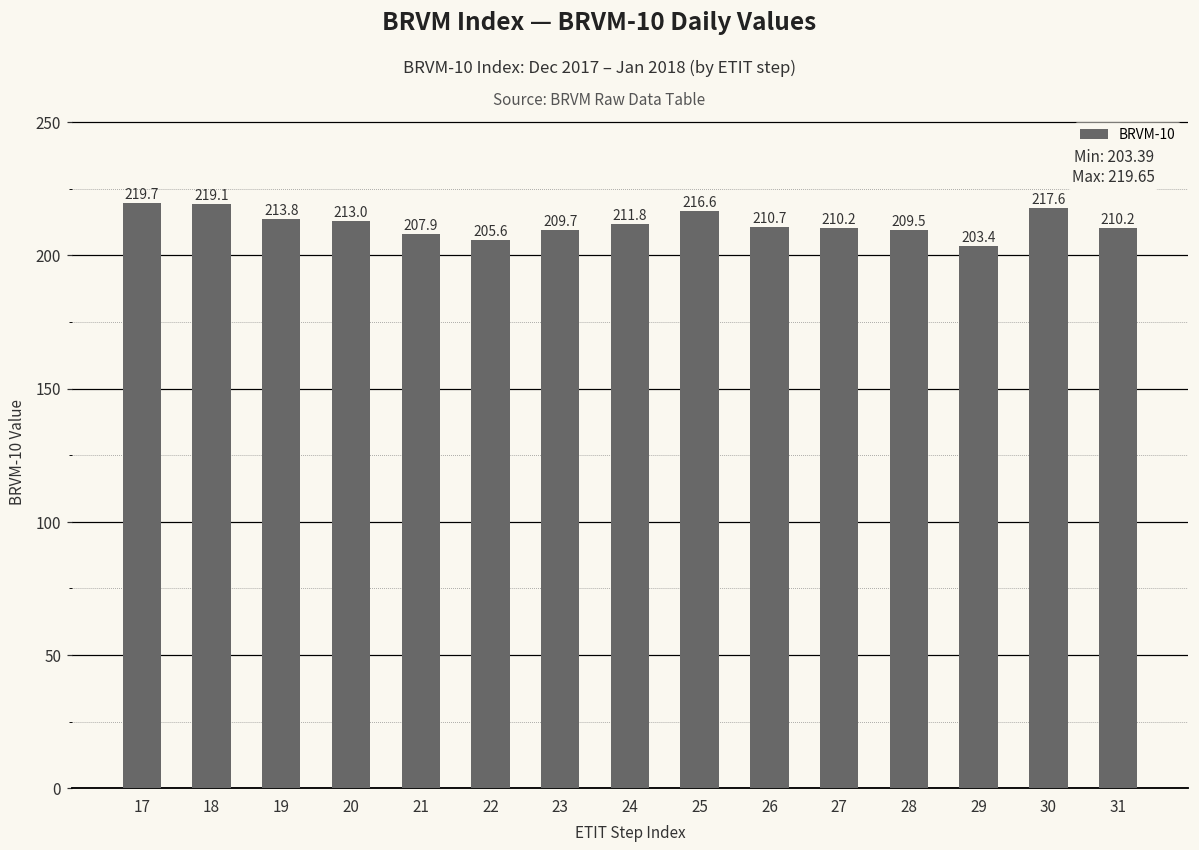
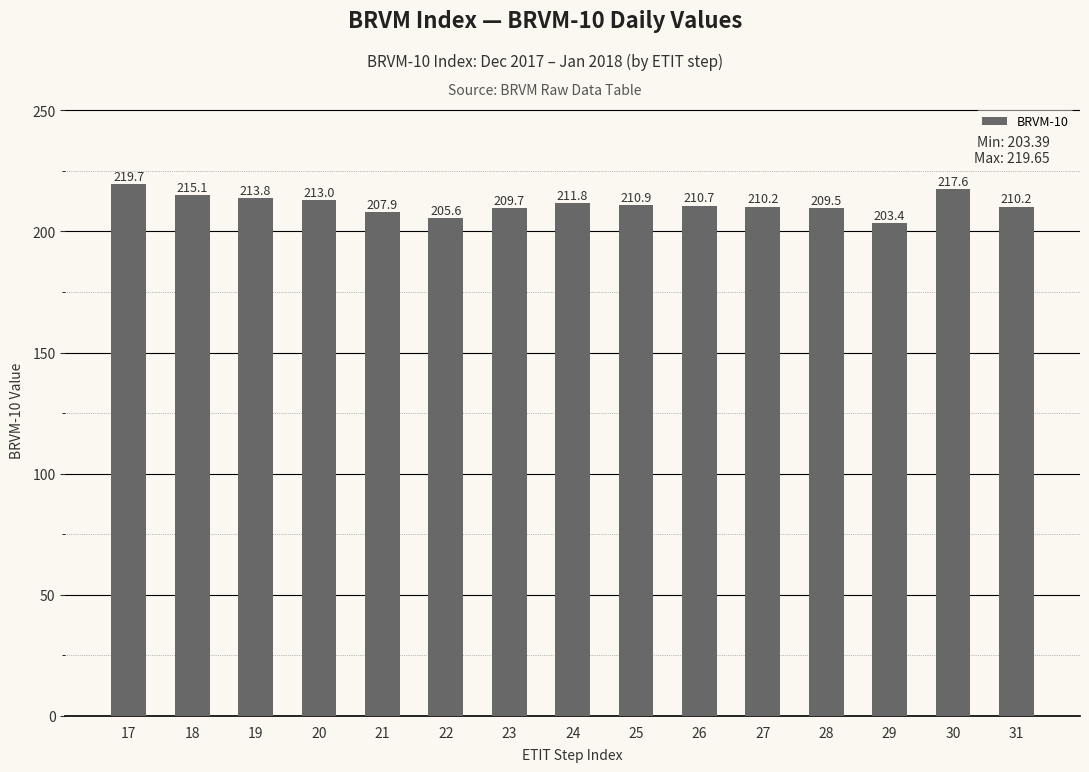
  {
    "17": 219.7,
-   "18": 219.1,
+   "18": 215.1,
    "19": 213.8,
    "20": 213.0,
    "21": 207.9,
    "22": 205.6,
    "23": 209.7,
    "24": 211.8,
-   "25": 216.6,
+   "25": 210.9,
    "26": 210.7,
    "27": 210.2,
    "28": 209.5,
    "29": 203.4,
    "30": 217.6,
    "31": 210.2
  }
